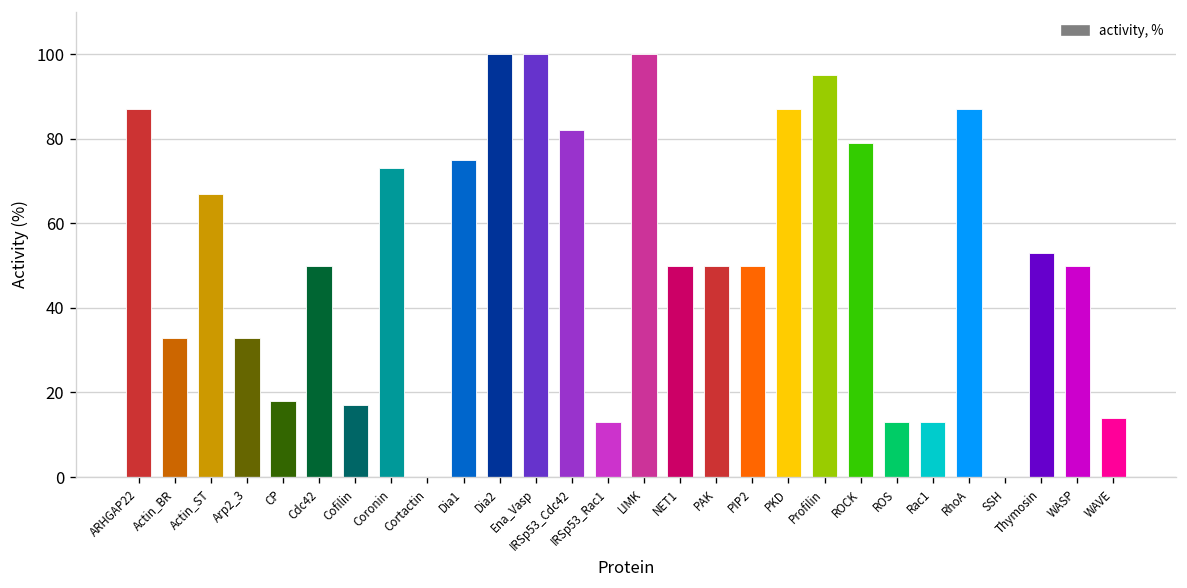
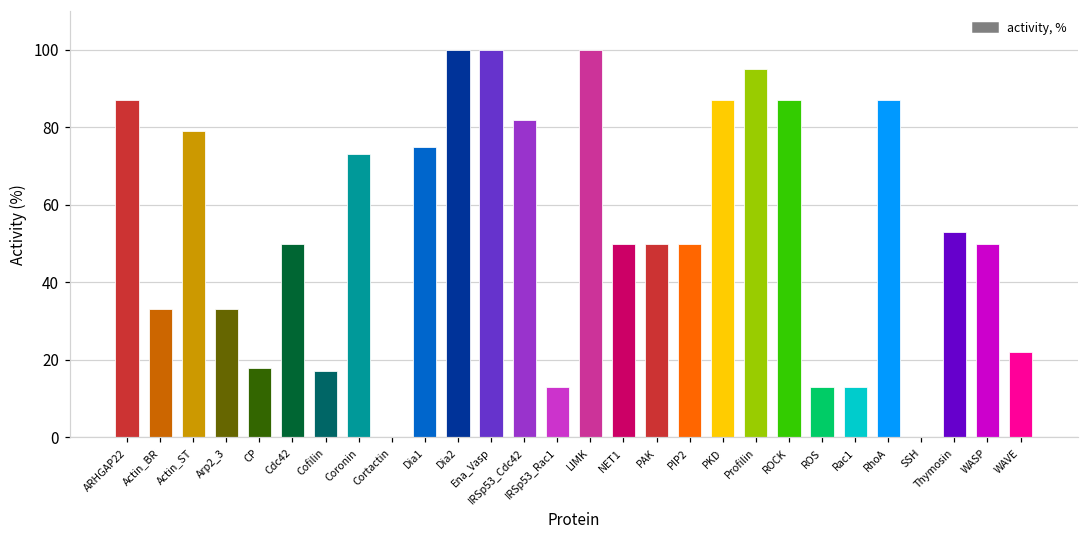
  {
    "ARHGAP22": 87,
    "Actin_BR": 33,
-   "Actin_ST": 67,
+   "Actin_ST": 79,
    "Arp2_3": 33,
    "CP": 18,
    "Cdc42": 50,
    "Cofilin": 17,
    "Coronin": 73,
    "Cortactin": 0,
    "Dia1": 75,
    "Dia2": 100,
    "Ena_Vasp": 100,
    "IRSp53_Cdc42": 82,
    "IRSp53_Rac1": 13,
    "LIMK": 100,
    "NET1": 50,
    "PAK": 50,
    "PIP2": 50,
    "PKD": 87,
    "Profilin": 95,
-   "ROCK": 79,
+   "ROCK": 87,
    "ROS": 13,
    "Rac1": 13,
    "RhoA": 87,
    "SSH": 0,
    "Thymosin": 53,
    "WASP": 50,
-   "WAVE": 14
+   "WAVE": 22
  }
